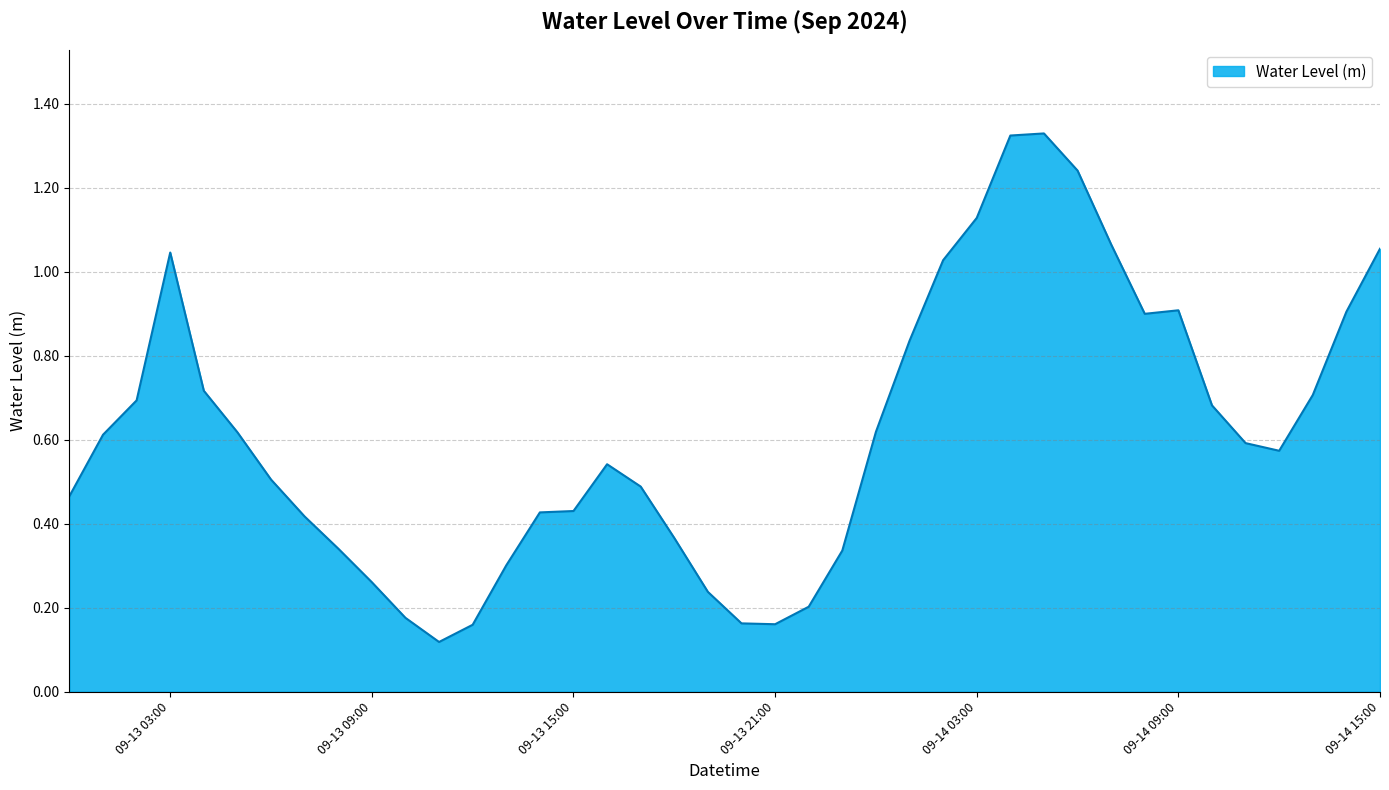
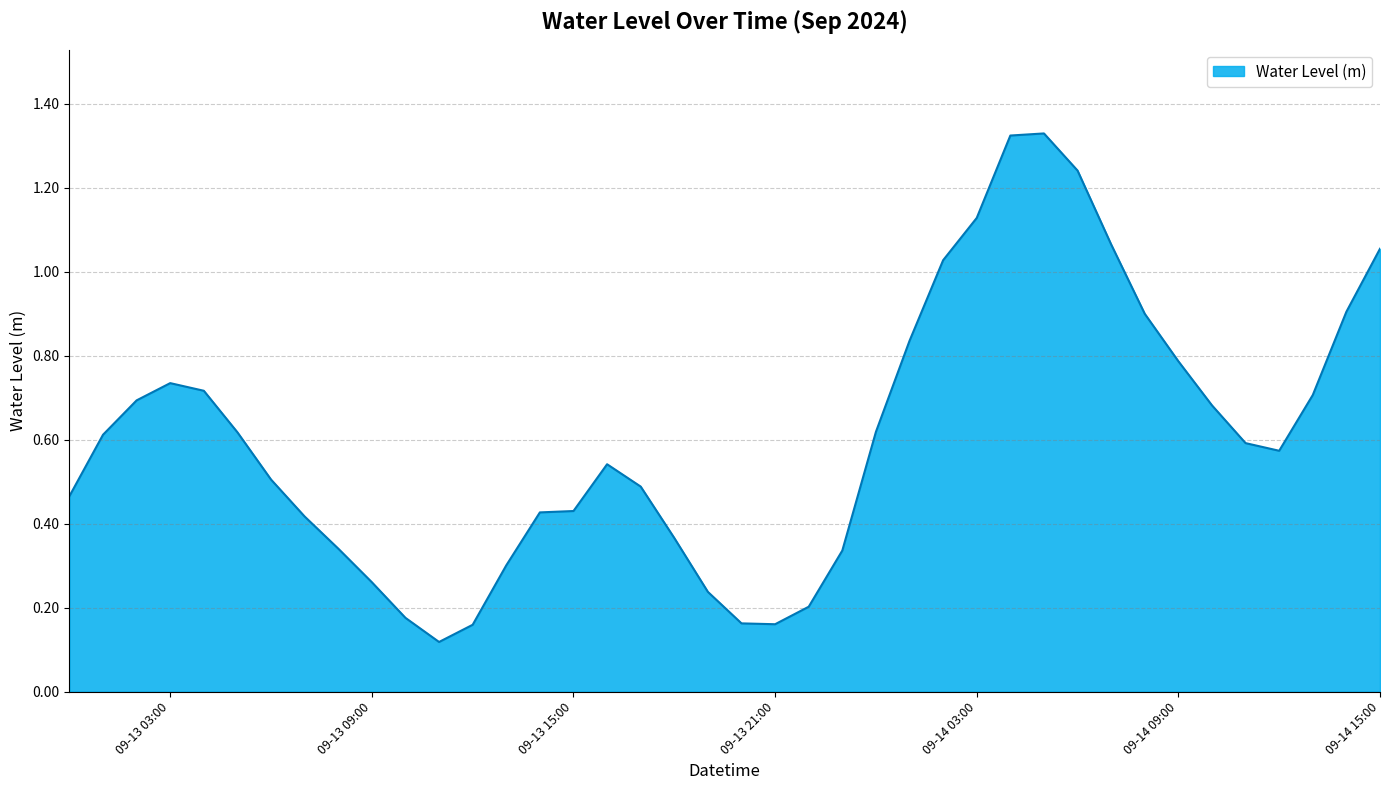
  {
-   "09-13 03:00": 1.05,
+   "09-13 03:00": 0.73,
    "09-13 09:00": 0.26,
    "09-13 15:00": 0.43,
    "09-13 21:00": 0.16,
    "09-14 03:00": 1.13,
-   "09-14 09:00": 0.91,
+   "09-14 09:00": 0.79,
    "09-14 15:00": 1.05
  }
